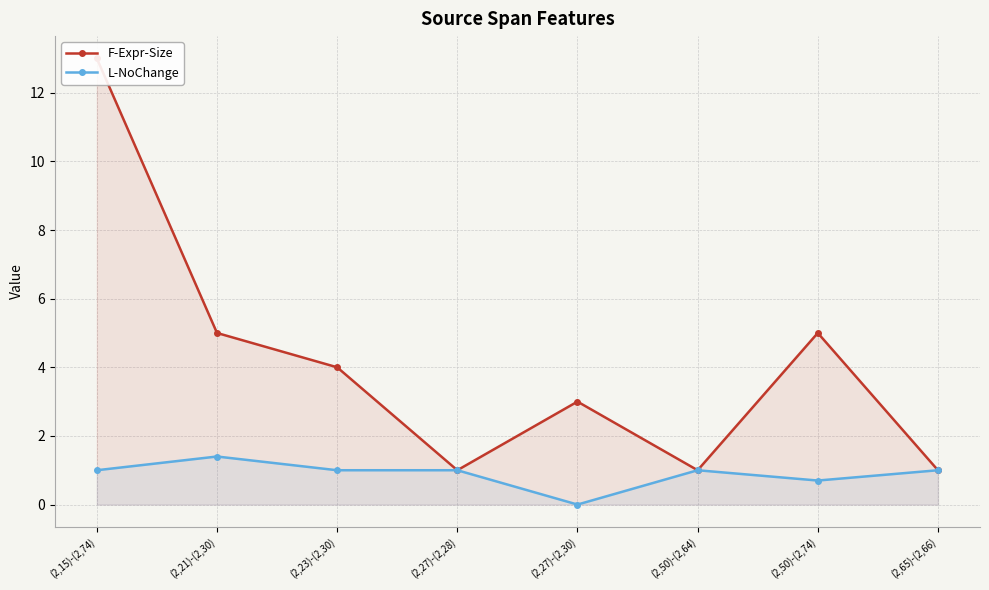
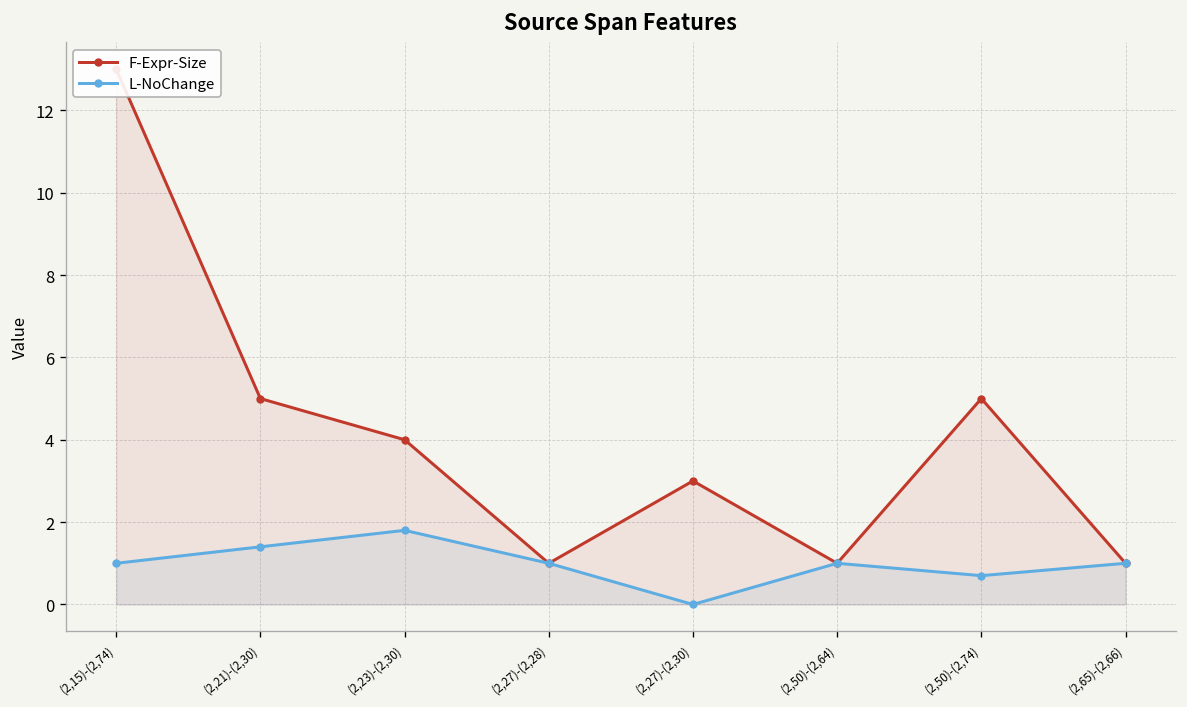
  {
    "F-Expr-Size": {
      "(2,21)-(2,30)": 5.0,
      "(2,23)-(2,30)": 4.0,
      "(2,27)-(2,30)": 3.0,
      "(2,50)-(2,74)": 5.0
    },
    "L-NoChange": {
      "(2,15)-(2,74)": 1.0,
      "(2,21)-(2,30)": 1.4,
-     "(2,23)-(2,30)": 1.0,
+     "(2,23)-(2,30)": 1.8,
      "(2,27)-(2,30)": 0.0,
      "(2,50)-(2,74)": 0.7
    }
  }
